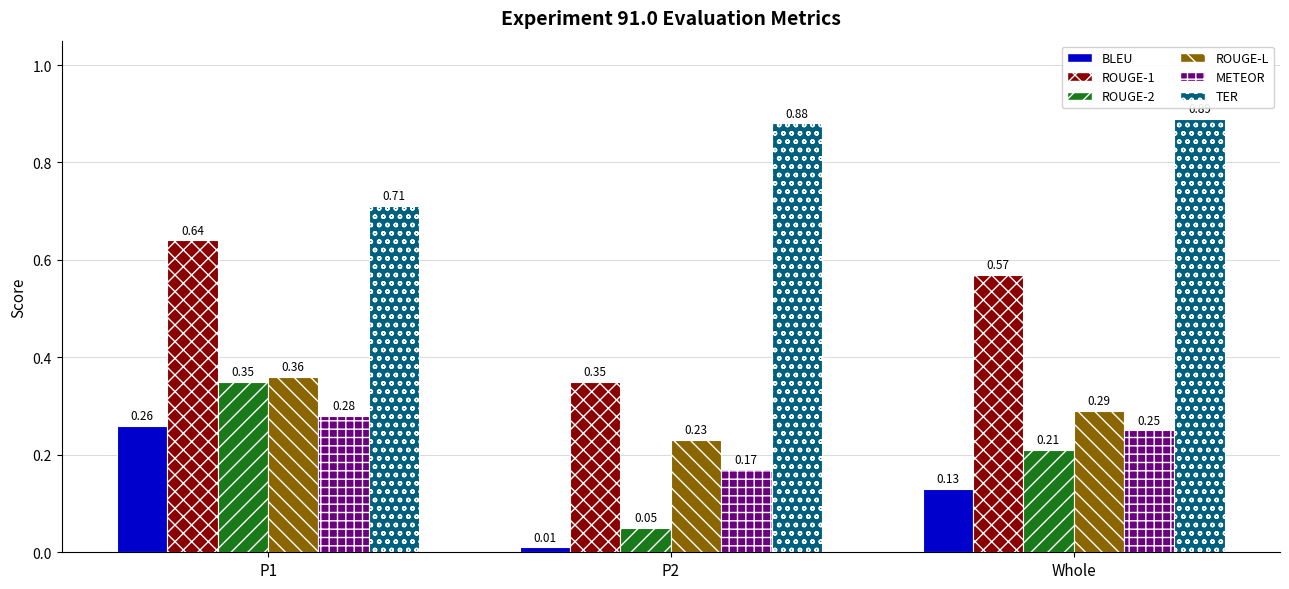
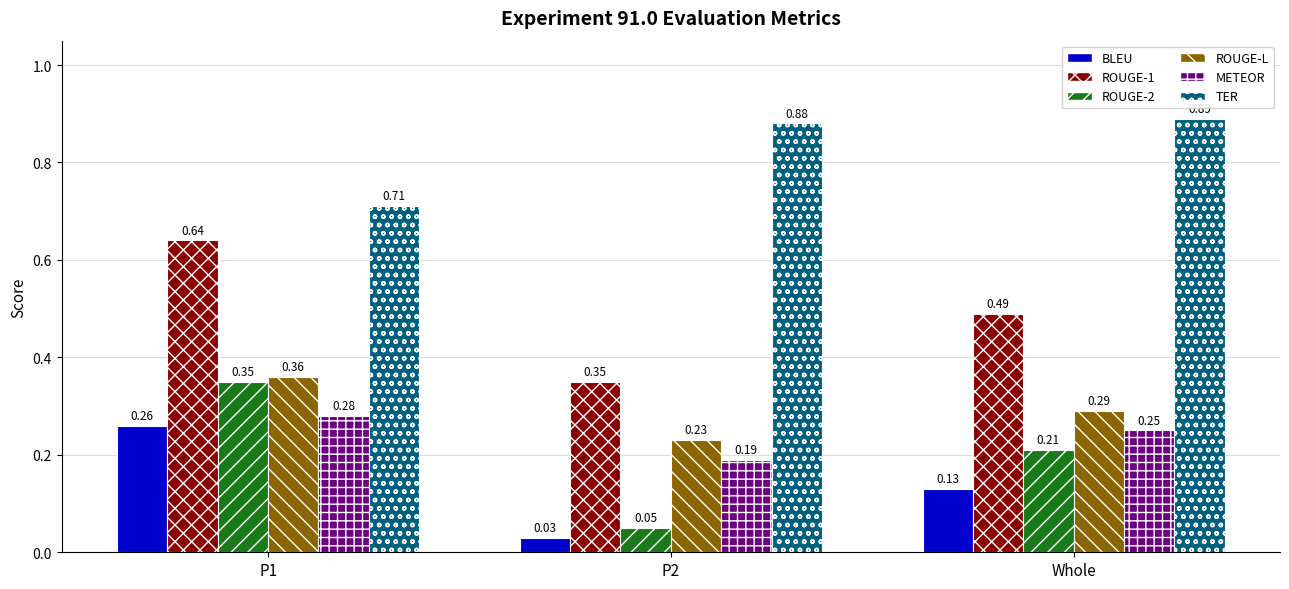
  {
    "BLEU": {
      "P1": 0.26,
-     "P2": 0.01,
+     "P2": 0.03,
      "Whole": 0.13
    },
    "ROUGE-1": {
      "P1": 0.64,
      "P2": 0.35,
-     "Whole": 0.57
+     "Whole": 0.49
    },
    "ROUGE-2": {
      "P1": 0.35,
      "P2": 0.05,
      "Whole": 0.21
    },
    "ROUGE-L": {
      "P1": 0.36,
      "P2": 0.23,
      "Whole": 0.29
    },
    "METEOR": {
      "P1": 0.28,
-     "P2": 0.17,
+     "P2": 0.19,
      "Whole": 0.25
    },
    "TER": {
      "P1": 0.71,
      "P2": 0.88
    }
  }
